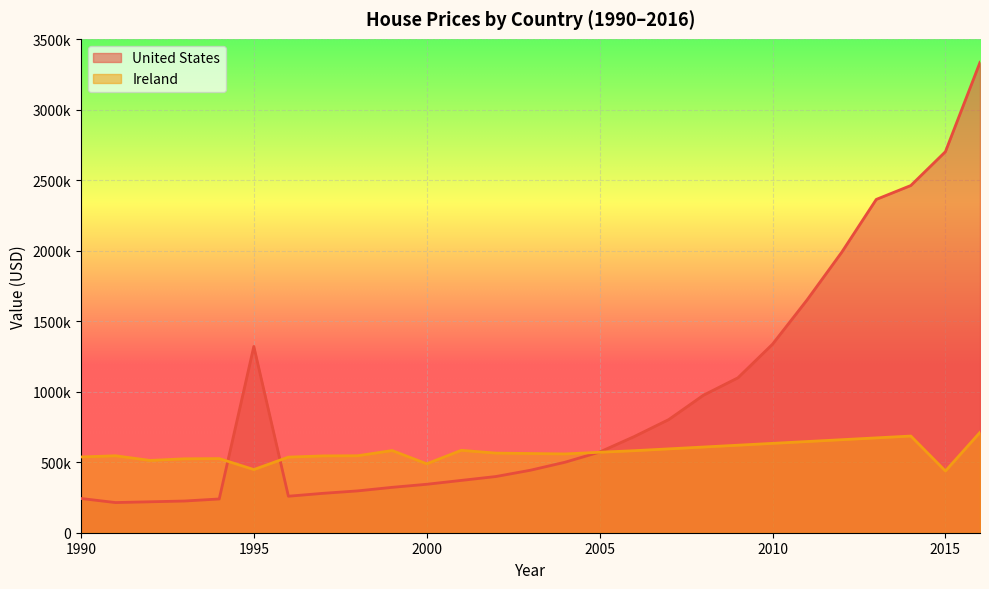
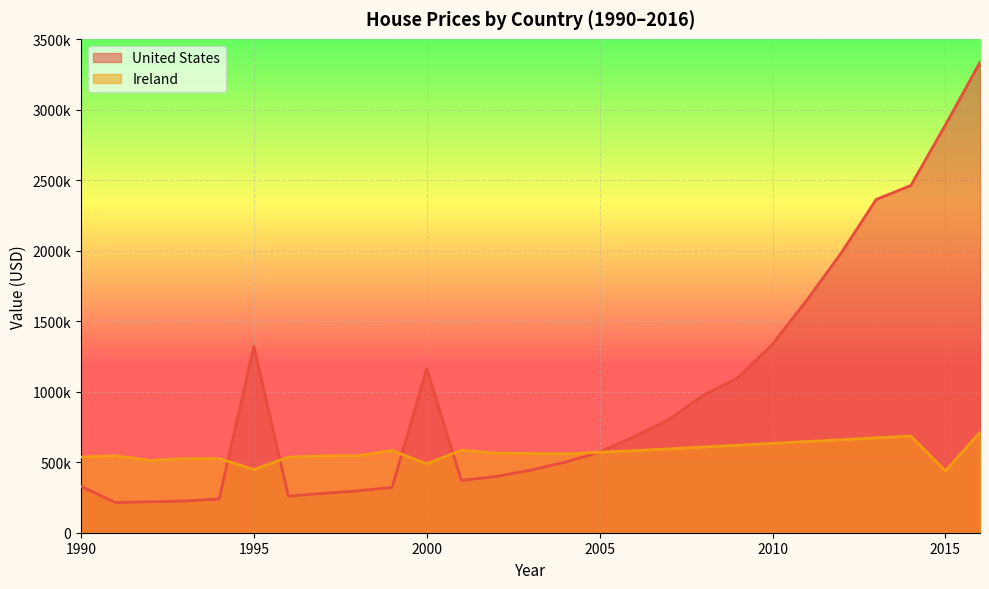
  {
    "United States": {
-     "1990": 240000,
+     "1990": 330000,
      "1995": 1320000,
-     "2000": 340000,
+     "2000": 1160000,
      "2010": 1340000,
-     "2015": 2700000
+     "2015": 2890000
    },
    "Ireland": {
      "1990": 540000,
      "1995": 450000,
      "2000": 490000,
      "2010": 630000,
      "2015": 440000
    }
  }
